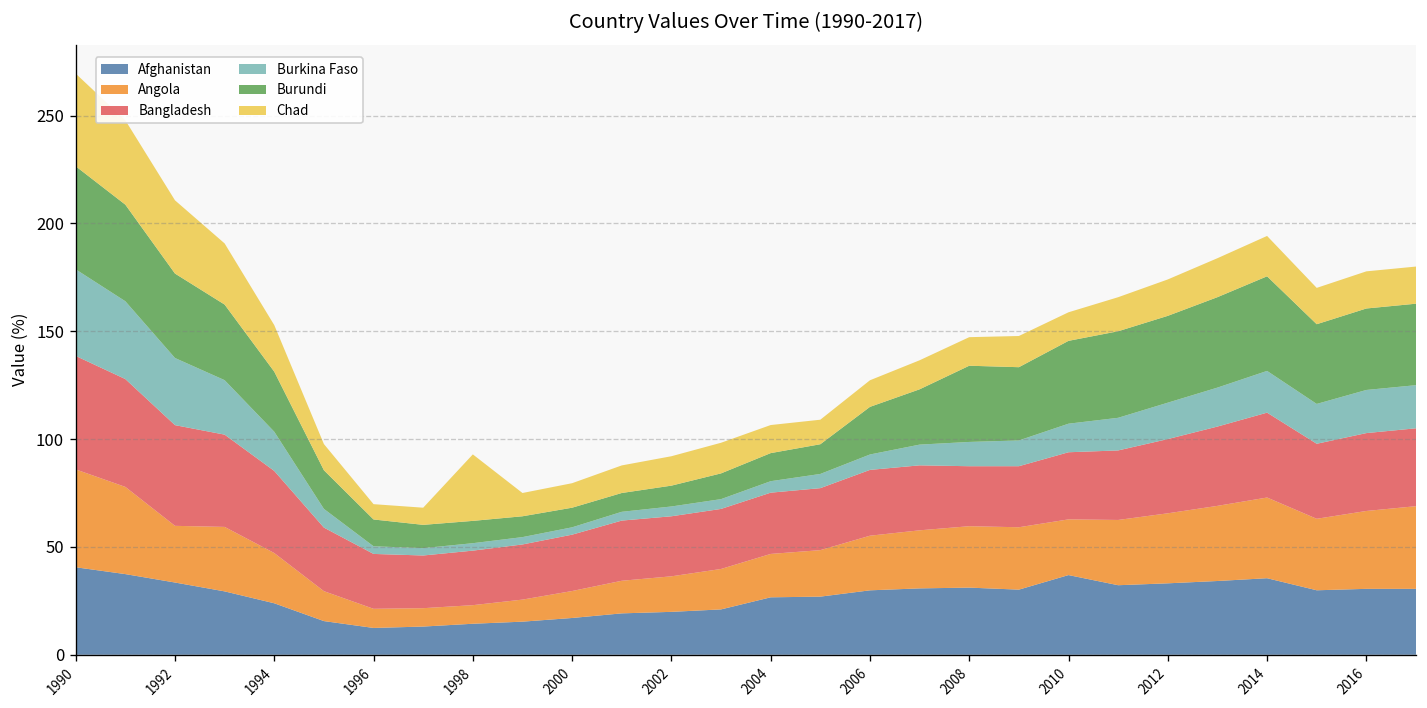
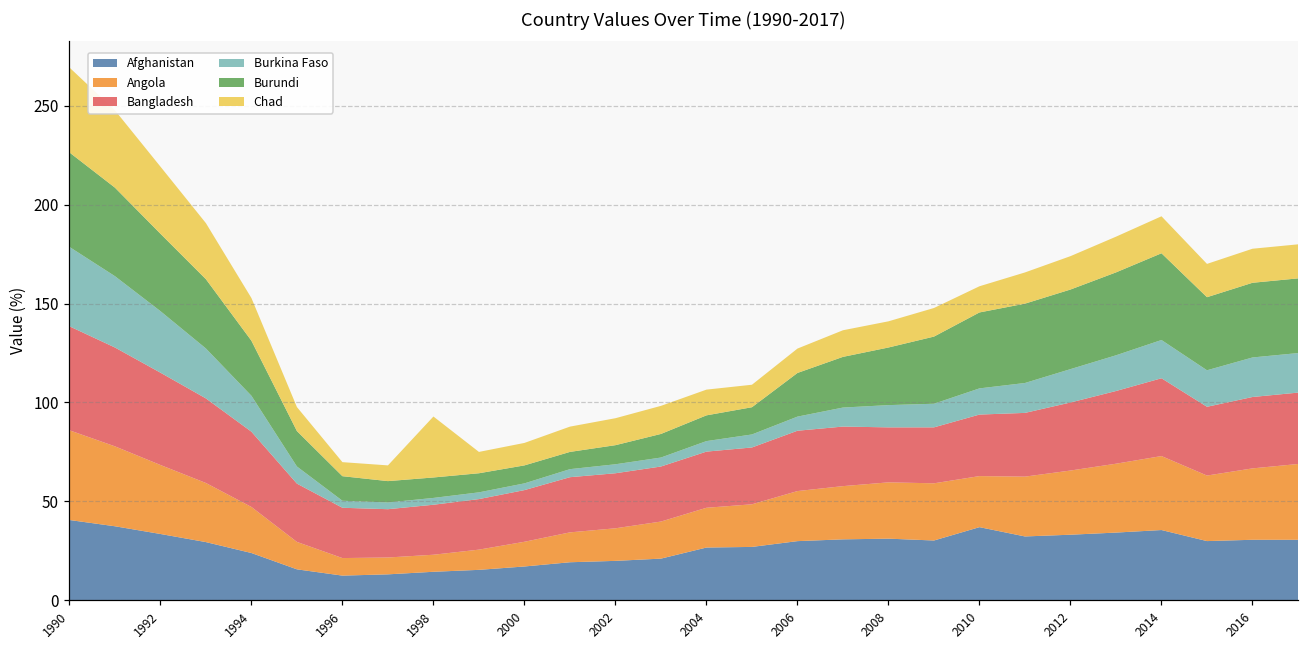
  {
    "Afghanistan": {
      "1990": 41,
      "1992": 33,
      "1994": 24,
      "1996": 12,
      "1998": 14,
      "2000": 17,
      "2002": 20,
      "2004": 27,
      "2006": 30,
      "2008": 31,
      "2010": 37,
      "2012": 33,
      "2014": 35,
      "2016": 31
    },
    "Angola": {
      "1990": 45,
-     "1992": 26,
+     "1992": 35,
      "1994": 23,
      "1996": 9,
      "1998": 9,
      "2000": 13,
      "2002": 16,
      "2004": 20,
      "2006": 25,
      "2008": 28,
      "2010": 26,
      "2012": 32,
      "2014": 37,
      "2016": 36
    },
    "Bangladesh": {
      "1990": 53,
      "1992": 47,
      "1994": 38,
      "1996": 25,
      "1998": 25,
      "2000": 26,
      "2002": 28,
      "2004": 28,
      "2006": 31,
      "2008": 28,
      "2010": 31,
      "2012": 34,
      "2014": 39,
      "2016": 36
    },
    "Burkina Faso": {
      "1990": 40,
      "1992": 31,
      "1994": 18,
      "1996": 4,
      "1998": 3,
      "2000": 3,
      "2002": 5,
      "2004": 5,
      "2006": 7,
      "2008": 11,
      "2010": 13,
      "2012": 17,
      "2014": 19,
      "2016": 20
    },
    "Burundi": {
      "1990": 48,
      "1992": 39,
      "1994": 28,
      "1996": 12,
      "1998": 10,
      "2000": 9,
      "2002": 10,
      "2004": 13,
      "2006": 22,
-     "2008": 35,
+     "2008": 29,
      "2010": 38,
      "2012": 40,
      "2014": 44,
      "2016": 38
    },
    "Chad": {
      "1990": 43,
      "1992": 34,
      "1994": 22,
      "1996": 7,
      "1998": 31,
      "2000": 11,
      "2002": 14,
      "2004": 13,
      "2006": 12,
      "2008": 13,
      "2010": 13,
      "2012": 17,
      "2014": 19,
      "2016": 17
    }
  }
